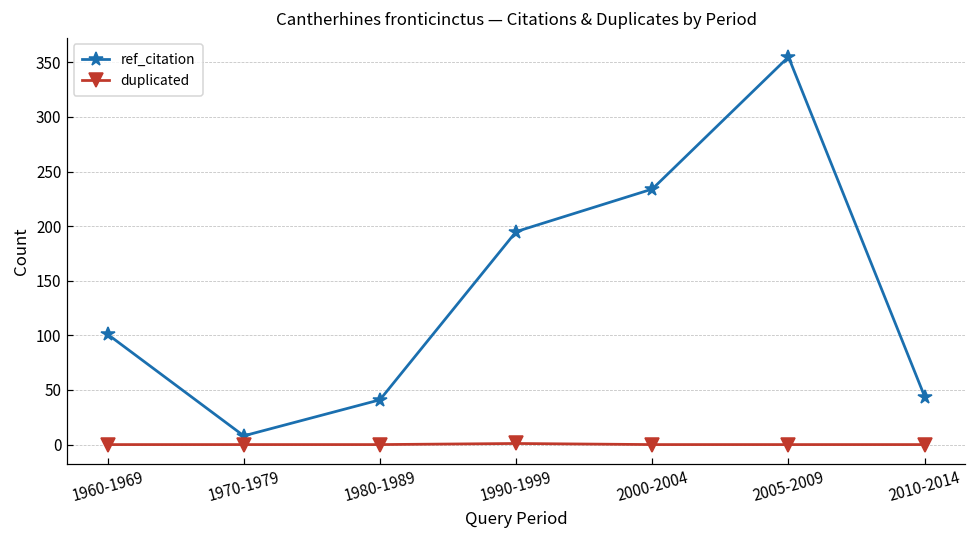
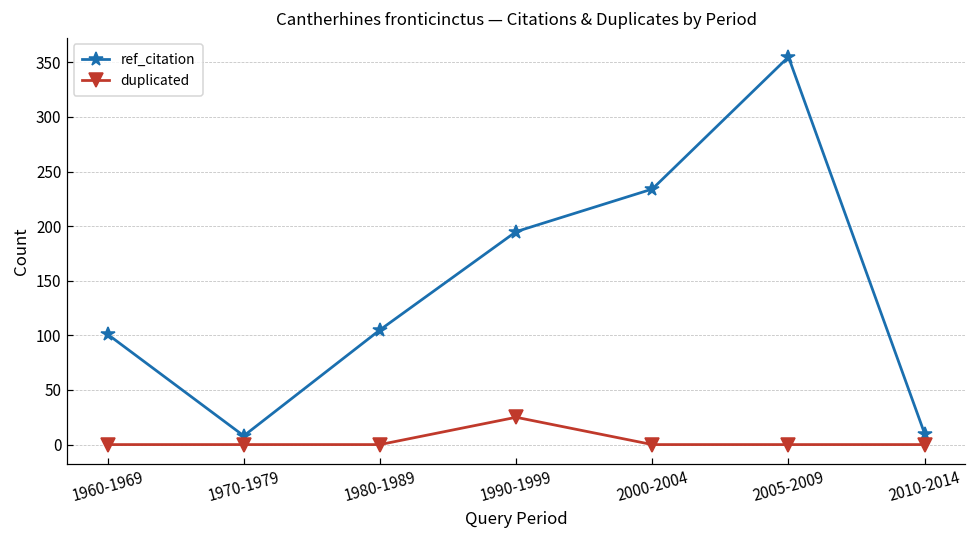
  {
    "ref_citation": {
      "1960-1969": 100,
      "1970-1979": 10,
-     "1980-1989": 40,
+     "1980-1989": 110,
      "1990-1999": 200,
      "2000-2004": 230,
      "2005-2009": 360,
-     "2010-2014": 40
+     "2010-2014": 10
    },
    "duplicated": {
      "1960-1969": 0,
      "1970-1979": 0,
      "1980-1989": 0,
-     "1990-1999": 0,
+     "1990-1999": 30,
      "2000-2004": 0,
      "2005-2009": 0,
      "2010-2014": 0
    }
  }
